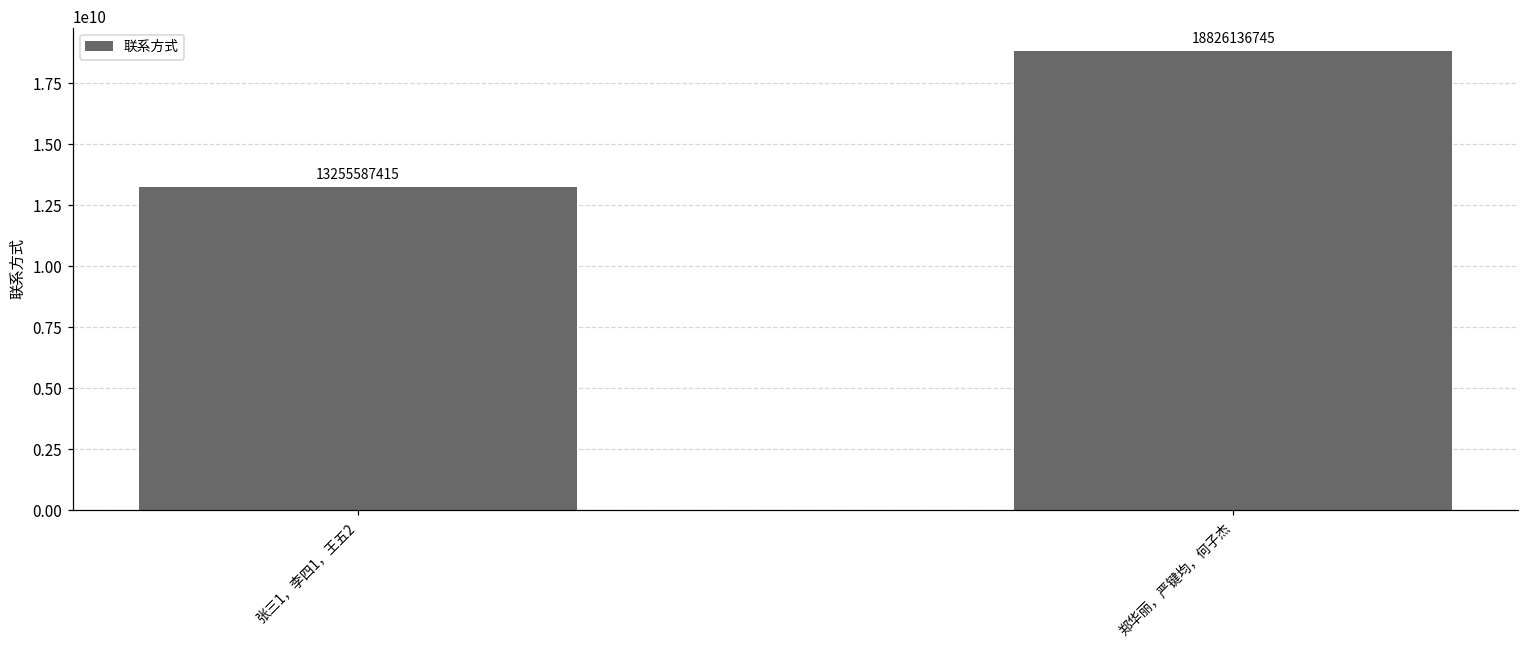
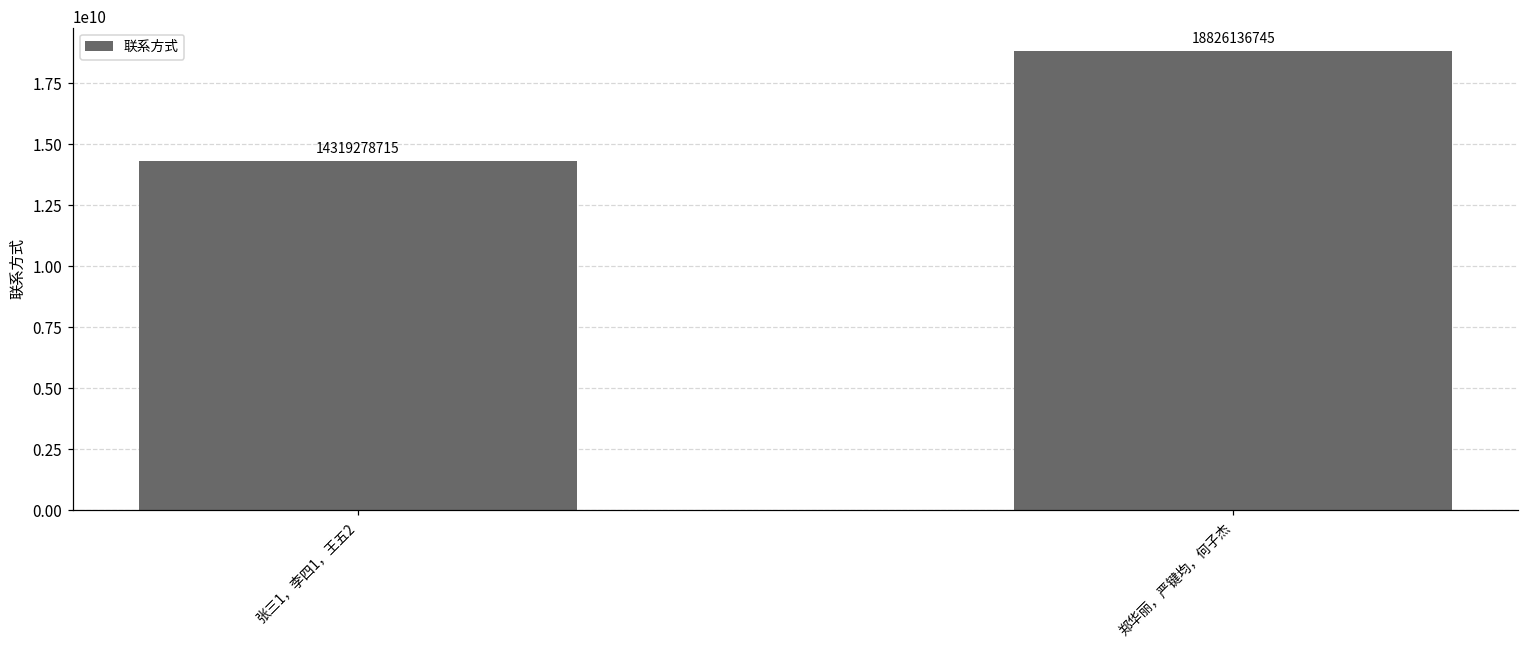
  {
-   "张三1，李四1，王五2": 13255587415,
+   "张三1，李四1，王五2": 14319278715,
    "郑华丽，严键均，何子杰": 18826136745
  }
